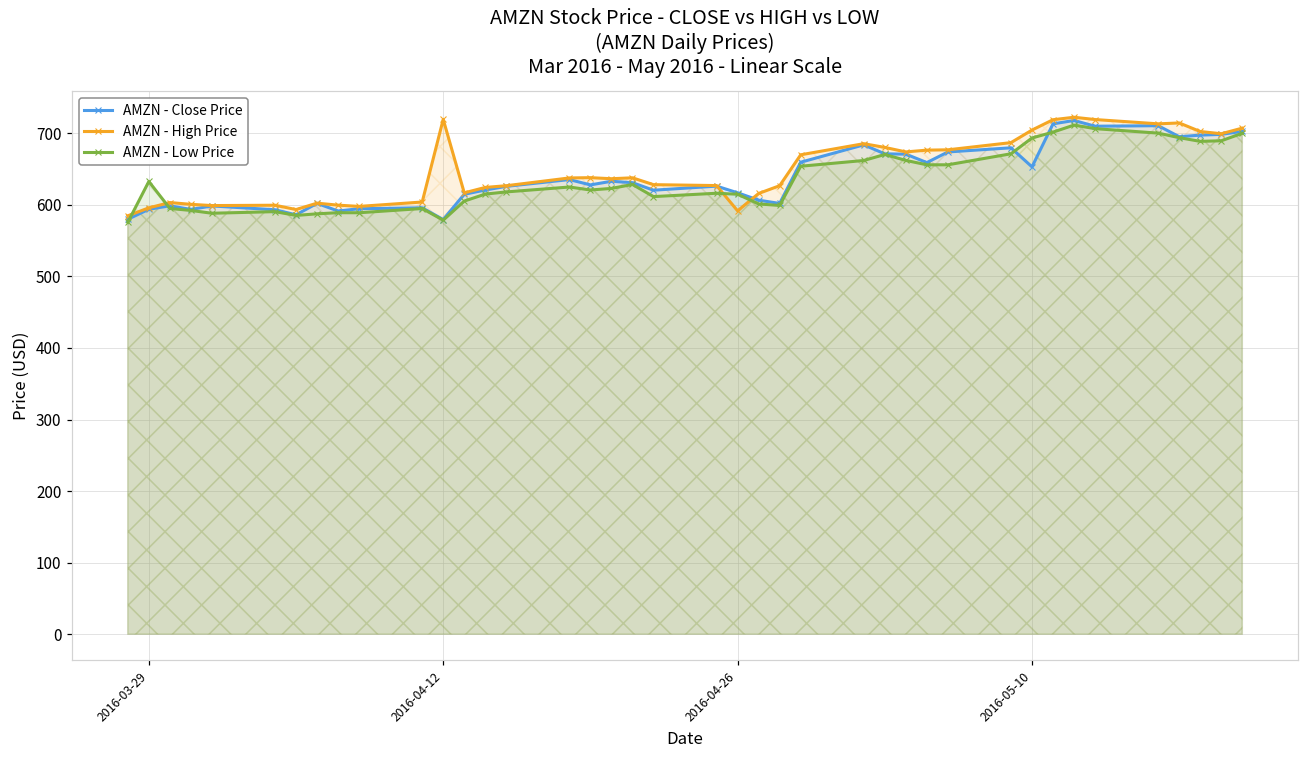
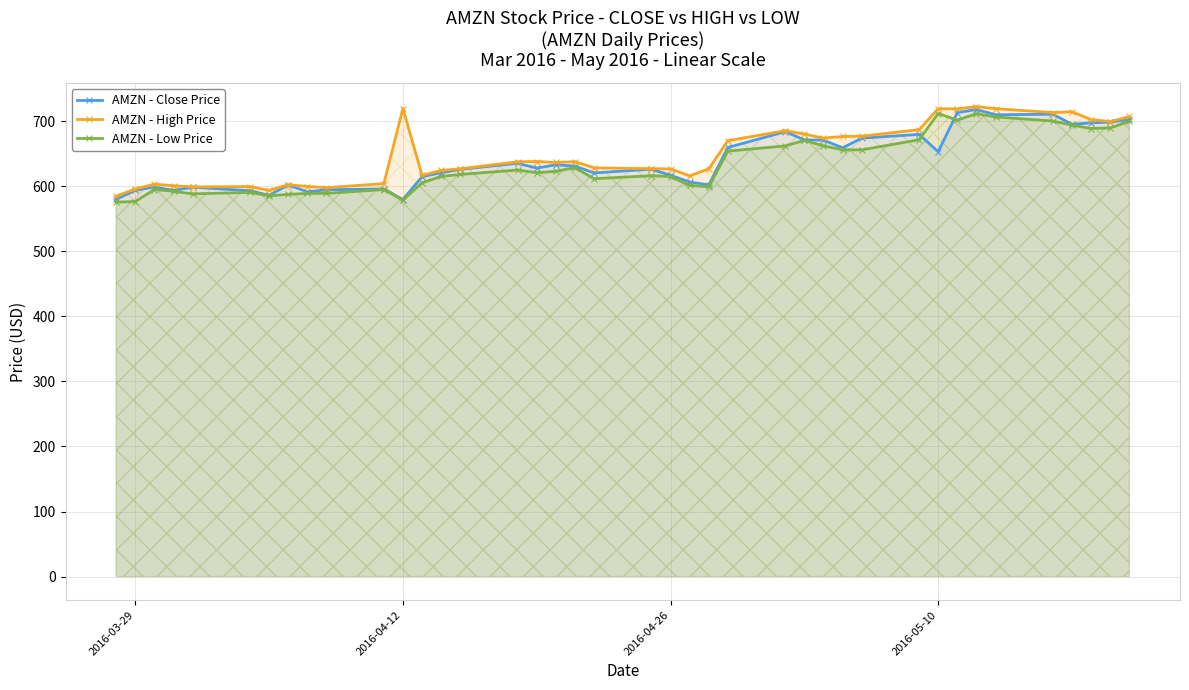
  {
    "AMZN - Close Price": {
      "2016-05-10": 650
    },
    "AMZN - High Price": {
      "2016-04-12": 720,
-     "2016-04-26": 590,
-     "2016-05-10": 700
+     "2016-04-26": 630,
+     "2016-05-10": 720
    },
    "AMZN - Low Price": {
-     "2016-03-29": 630,
-     "2016-05-10": 690
+     "2016-03-29": 580,
+     "2016-05-10": 710
    }
  }
